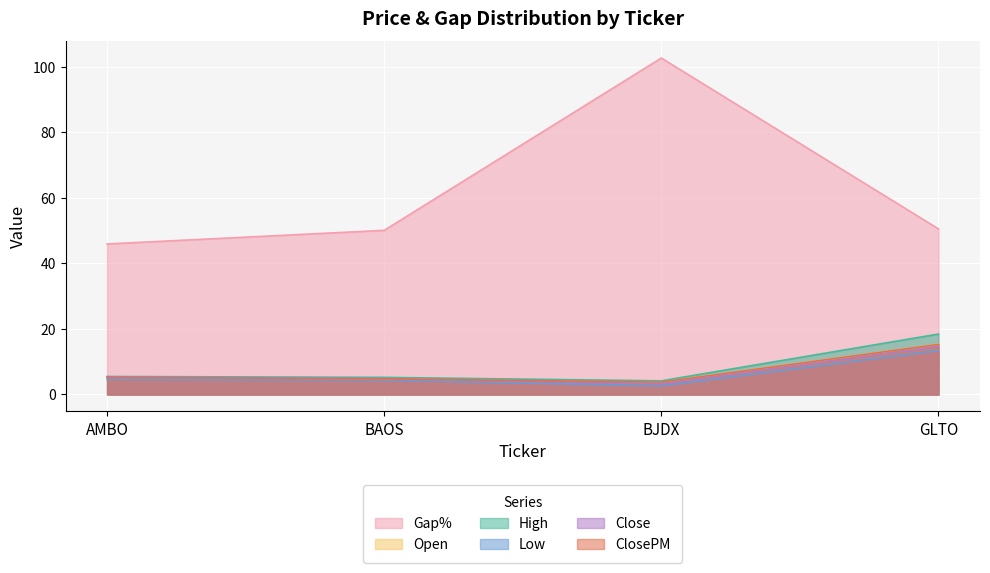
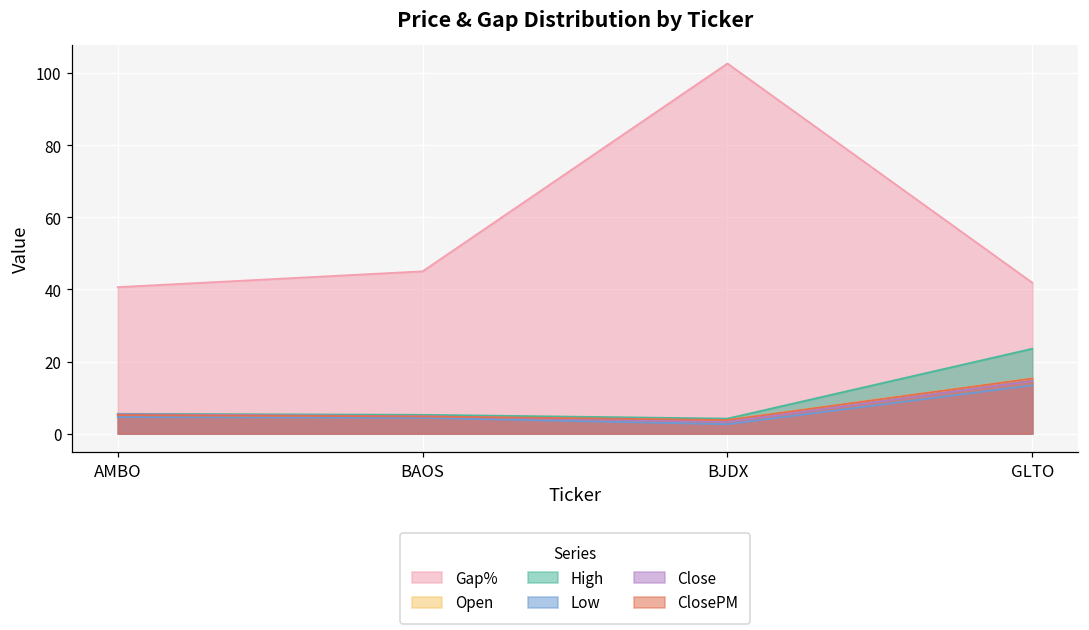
  {
    "Gap%": {
-     "AMBO": 46,
-     "BAOS": 50,
+     "AMBO": 41,
+     "BAOS": 45,
      "BJDX": 103,
-     "GLTO": 51
+     "GLTO": 42
    },
    "High": {
-     "GLTO": 18
+     "GLTO": 24
    },
    "Low": {
      "GLTO": 13
    }
  }
